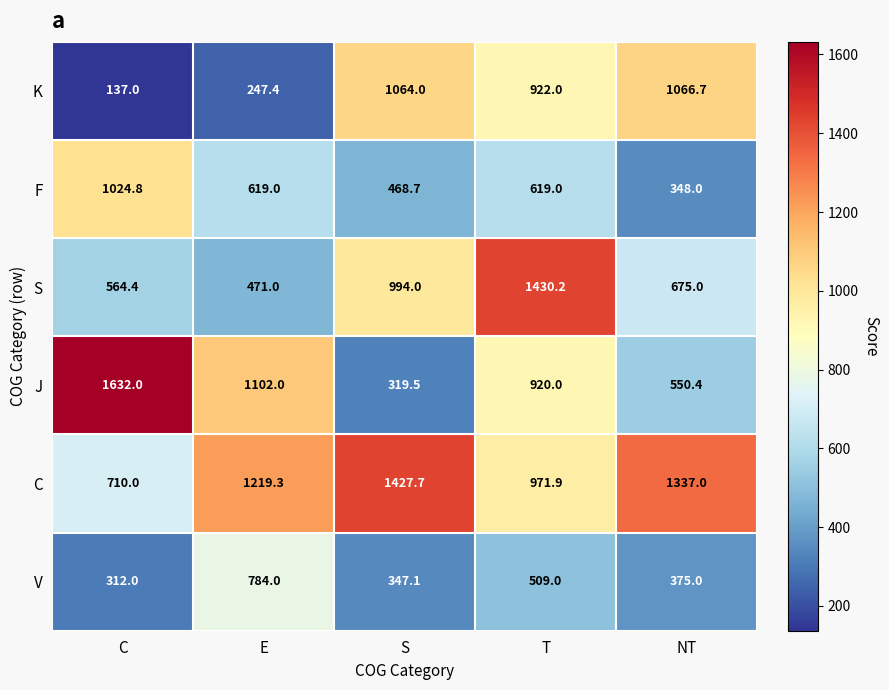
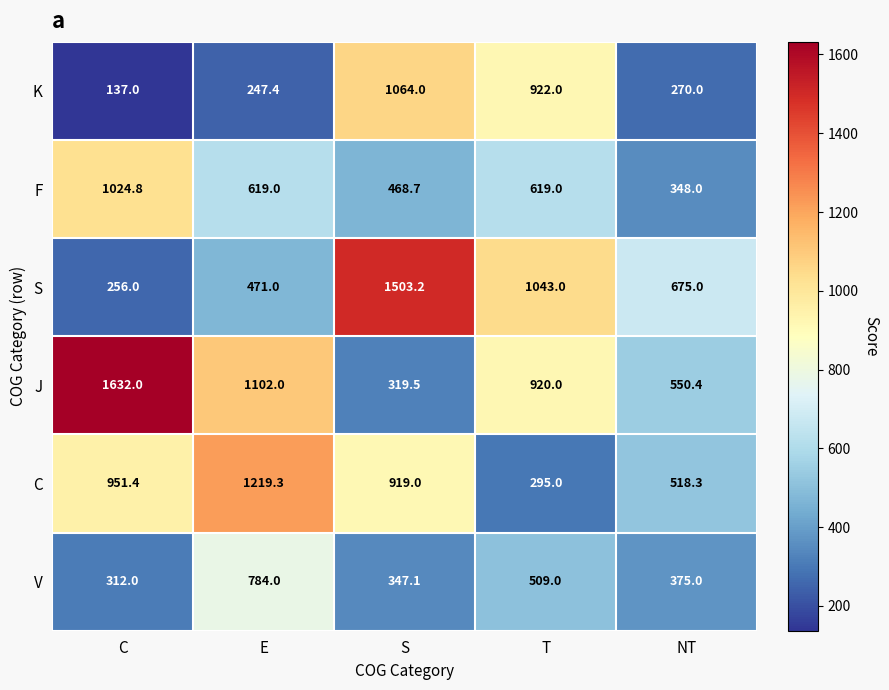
  {
    "K": {
      "C": 137.0,
      "E": 247.4,
      "S": 1064.0,
      "T": 922.0,
-     "NT": 1066.7
+     "NT": 270.0
    },
    "F": {
      "C": 1024.8,
      "E": 619.0,
      "S": 468.7,
      "T": 619.0,
      "NT": 348.0
    },
    "S": {
-     "C": 564.4,
+     "C": 256.0,
      "E": 471.0,
-     "S": 994.0,
-     "T": 1430.2,
+     "S": 1503.2,
+     "T": 1043.0,
      "NT": 675.0
    },
    "J": {
      "C": 1632.0,
      "E": 1102.0,
      "S": 319.5,
      "T": 920.0,
      "NT": 550.4
    },
    "C": {
-     "C": 710.0,
+     "C": 951.4,
      "E": 1219.3,
-     "S": 1427.7,
-     "T": 971.9,
-     "NT": 1337.0
+     "S": 919.0,
+     "T": 295.0,
+     "NT": 518.3
    },
    "V": {
      "C": 312.0,
      "E": 784.0,
      "S": 347.1,
      "T": 509.0,
      "NT": 375.0
    }
  }
